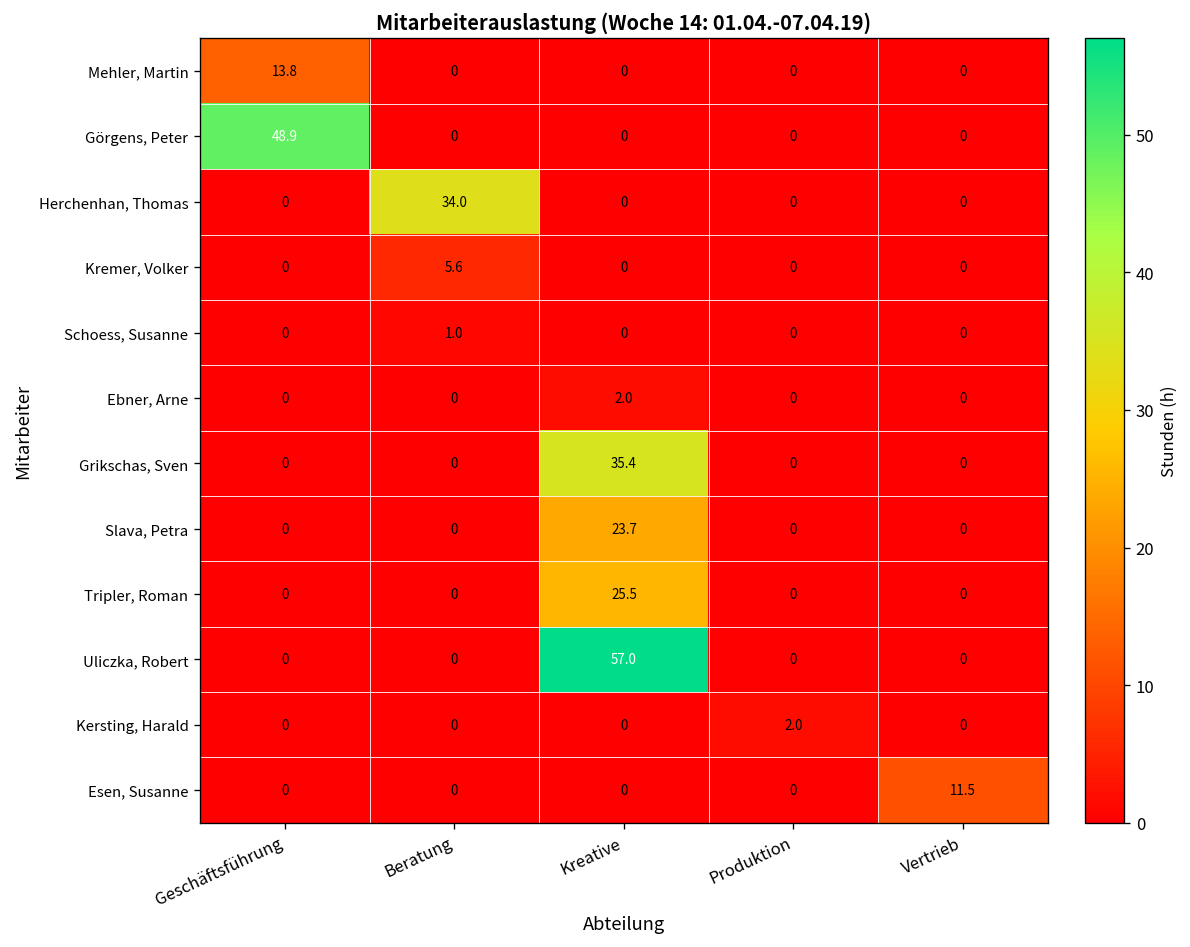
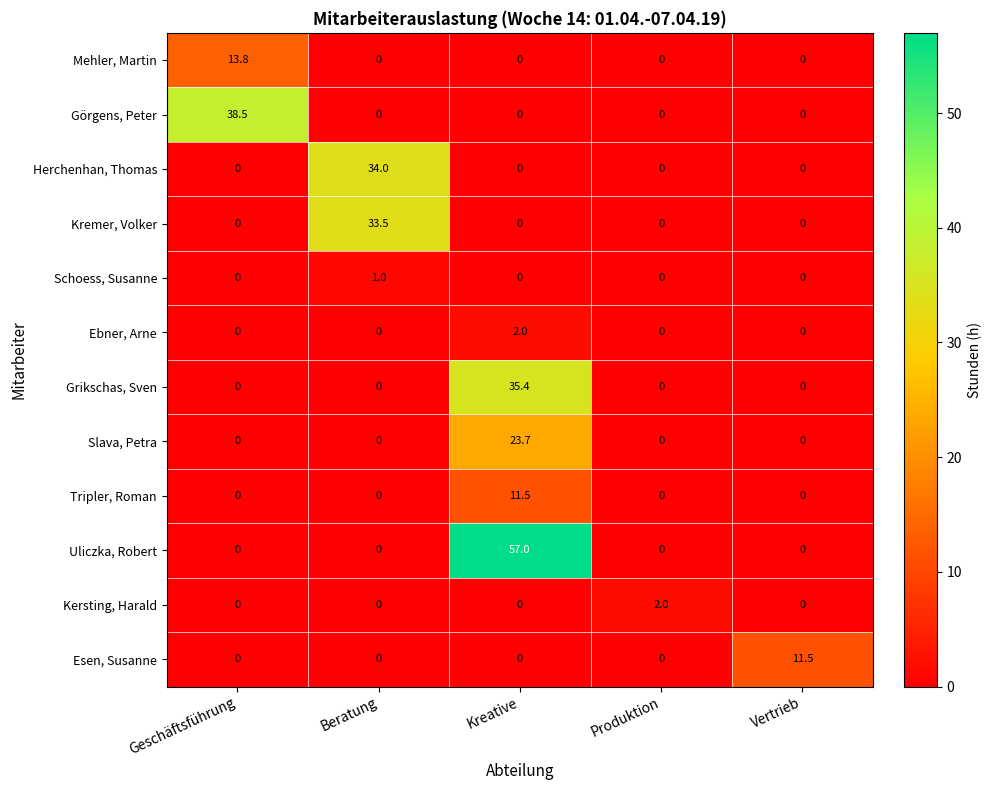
  {
    "Mehler, Martin": {
      "Geschäftsführung": 13.8,
      "Beratung": 0,
      "Kreative": 0,
      "Produktion": 0,
      "Vertrieb": 0
    },
    "Görgens, Peter": {
-     "Geschäftsführung": 48.9,
+     "Geschäftsführung": 38.5,
      "Beratung": 0,
      "Kreative": 0,
      "Produktion": 0,
      "Vertrieb": 0
    },
    "Herchenhan, Thomas": {
      "Geschäftsführung": 0,
      "Beratung": 34.0,
      "Kreative": 0,
      "Produktion": 0,
      "Vertrieb": 0
    },
    "Kremer, Volker": {
      "Geschäftsführung": 0,
-     "Beratung": 5.6,
+     "Beratung": 33.5,
      "Kreative": 0,
      "Produktion": 0,
      "Vertrieb": 0
    },
    "Schoess, Susanne": {
      "Geschäftsführung": 0,
      "Beratung": 1.0,
      "Kreative": 0,
      "Produktion": 0,
      "Vertrieb": 0
    },
    "Ebner, Arne": {
      "Geschäftsführung": 0,
      "Beratung": 0,
      "Kreative": 2.0,
      "Produktion": 0,
      "Vertrieb": 0
    },
    "Grikschas, Sven": {
      "Geschäftsführung": 0,
      "Beratung": 0,
      "Kreative": 35.4,
      "Produktion": 0,
      "Vertrieb": 0
    },
    "Slava, Petra": {
      "Geschäftsführung": 0,
      "Beratung": 0,
      "Kreative": 23.7,
      "Produktion": 0,
      "Vertrieb": 0
    },
    "Tripler, Roman": {
      "Geschäftsführung": 0,
      "Beratung": 0,
-     "Kreative": 25.5,
+     "Kreative": 11.5,
      "Produktion": 0,
      "Vertrieb": 0
    },
    "Uliczka, Robert": {
      "Geschäftsführung": 0,
      "Beratung": 0,
      "Kreative": 57.0,
      "Produktion": 0,
      "Vertrieb": 0
    },
    "Kersting, Harald": {
      "Geschäftsführung": 0,
      "Beratung": 0,
      "Kreative": 0,
      "Produktion": 2.0,
      "Vertrieb": 0
    },
    "Esen, Susanne": {
      "Geschäftsführung": 0,
      "Beratung": 0,
      "Kreative": 0,
      "Produktion": 0,
      "Vertrieb": 11.5
    }
  }
